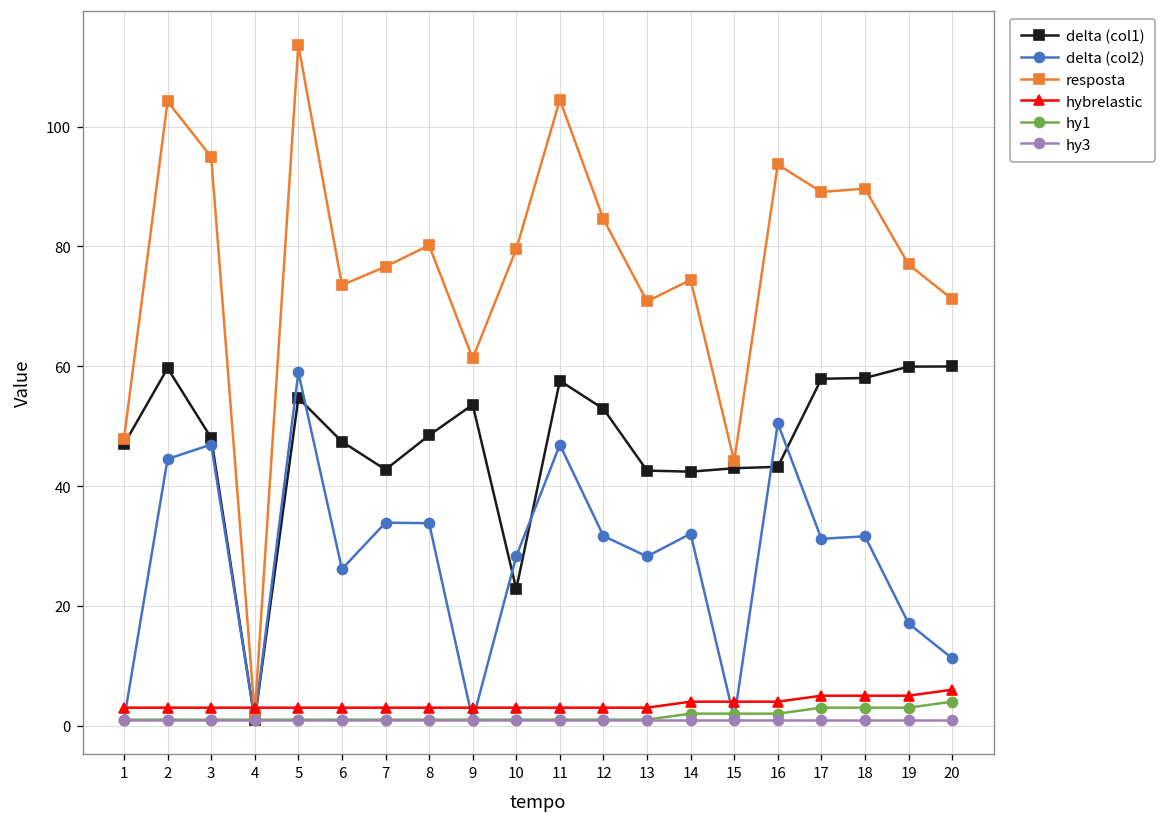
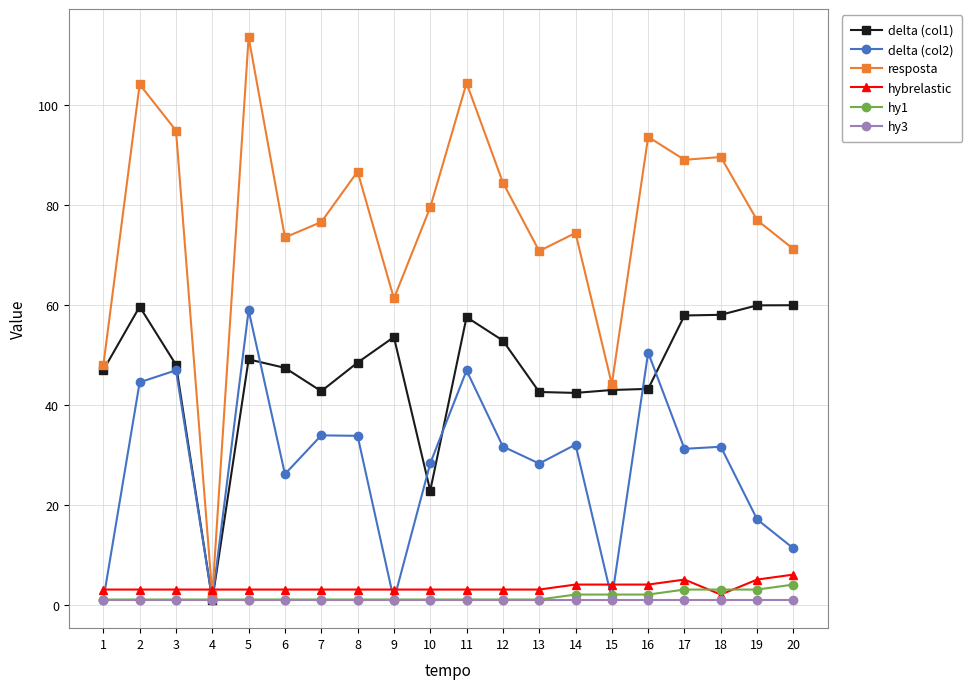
  {
    "delta (col1)": {
      "1": 47,
      "2": 60,
      "3": 48,
-     "5": 55,
+     "5": 49,
      "6": 47,
      "7": 43,
      "8": 48,
      "9": 54,
      "10": 23,
      "11": 58,
      "12": 53,
      "13": 43,
      "14": 42,
      "15": 43,
      "16": 43,
      "17": 58,
      "18": 58,
      "19": 60,
      "20": 60
    },
    "delta (col2)": {
      "2": 45,
      "3": 47,
      "5": 59,
      "6": 26,
      "7": 34,
      "8": 34,
      "10": 28,
      "11": 47,
      "12": 32,
      "13": 28,
      "14": 32,
      "16": 50,
      "17": 31,
      "18": 32,
      "19": 17,
      "20": 11
    },
    "resposta": {
      "1": 48,
      "2": 104,
      "3": 95,
      "4": 2,
      "5": 114,
      "6": 74,
      "7": 77,
-     "8": 80,
+     "8": 87,
      "9": 61,
      "10": 80,
      "11": 104,
      "12": 85,
      "13": 71,
      "14": 74,
      "15": 44,
      "16": 94,
      "17": 89,
      "18": 90,
      "19": 77,
      "20": 71
    },
    "hybrelastic": {
      "1": 3,
      "2": 3,
      "3": 3,
      "4": 3,
      "5": 3,
      "6": 3,
      "7": 3,
      "8": 3,
      "9": 3,
      "10": 3,
      "11": 3,
      "12": 3,
      "13": 3,
      "14": 4,
      "15": 4,
      "16": 4,
      "17": 5,
-     "18": 5,
+     "18": 2,
      "19": 5,
      "20": 6
    },
    "hy1": {
      "14": 2,
      "15": 2,
      "16": 2,
      "17": 3,
      "18": 3,
      "19": 3,
      "20": 4
    },
    "hy3": {
      "14": 1,
      "16": 1,
      "17": 1,
      "18": 1,
      "19": 1,
      "20": 1
    }
  }
